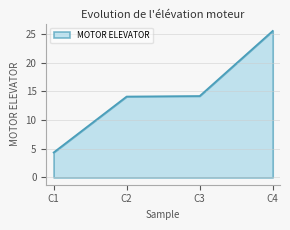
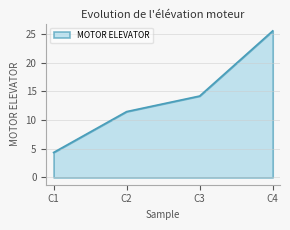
  {
    "C1": 4,
-   "C2": 14,
+   "C2": 11,
    "C3": 14,
    "C4": 26
  }
